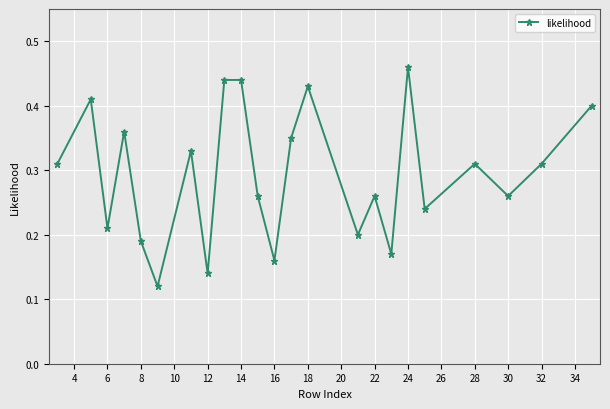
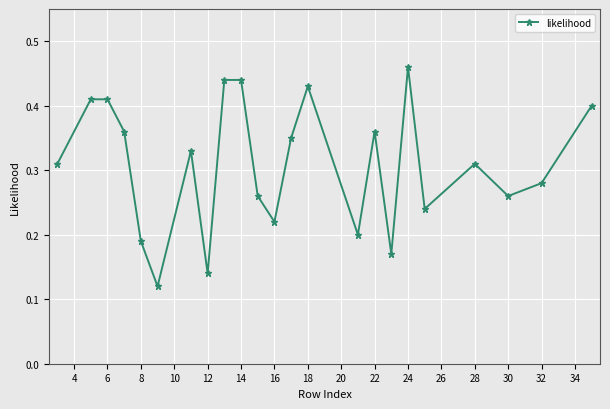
  {
-   "6": 0.21,
+   "6": 0.41,
    "8": 0.19,
    "12": 0.14,
    "14": 0.44,
-   "16": 0.16,
+   "16": 0.22,
    "18": 0.43,
-   "22": 0.26,
+   "22": 0.36,
    "24": 0.46,
    "28": 0.31,
    "30": 0.26,
-   "32": 0.31
+   "32": 0.28
  }
